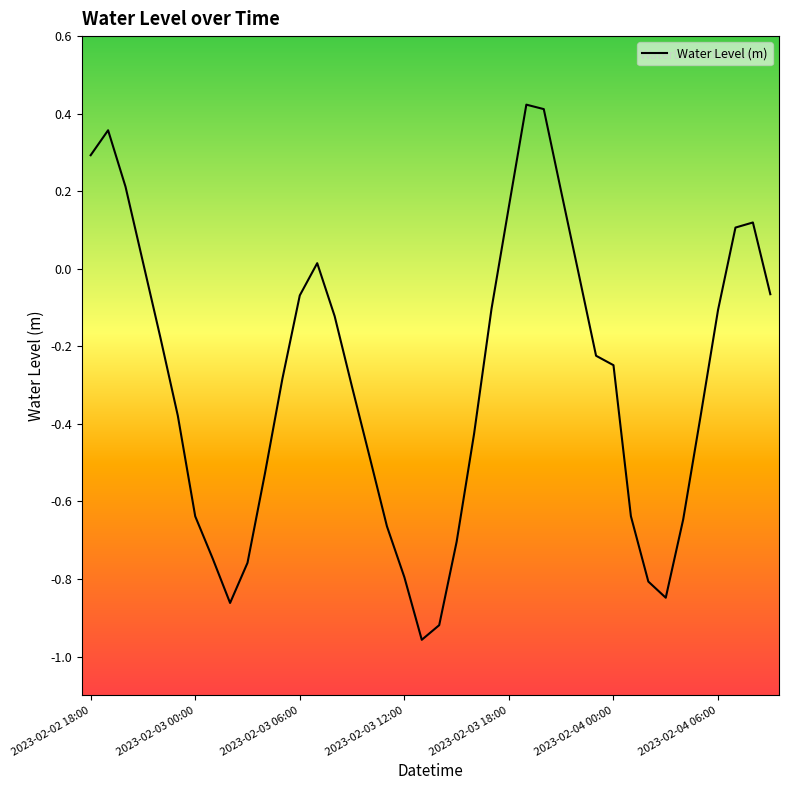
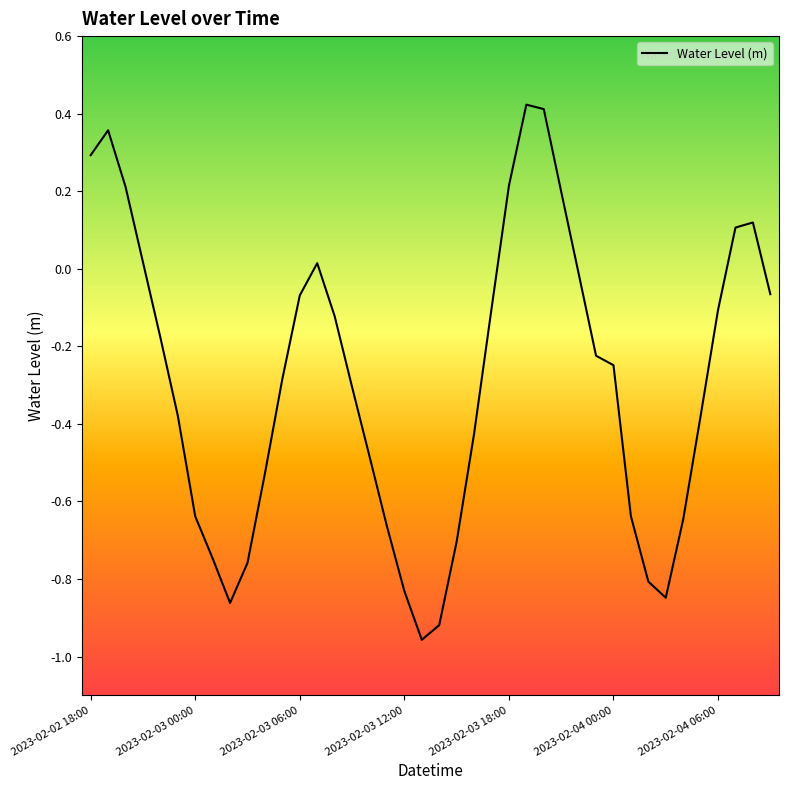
  {
    "2023-02-02 18:00": 0.29,
    "2023-02-03 00:00": -0.64,
    "2023-02-03 06:00": -0.07,
-   "2023-02-03 12:00": -0.80,
-   "2023-02-03 18:00": 0.16,
+   "2023-02-03 12:00": -0.83,
+   "2023-02-03 18:00": 0.21,
    "2023-02-04 00:00": -0.25,
    "2023-02-04 06:00": -0.11
  }
